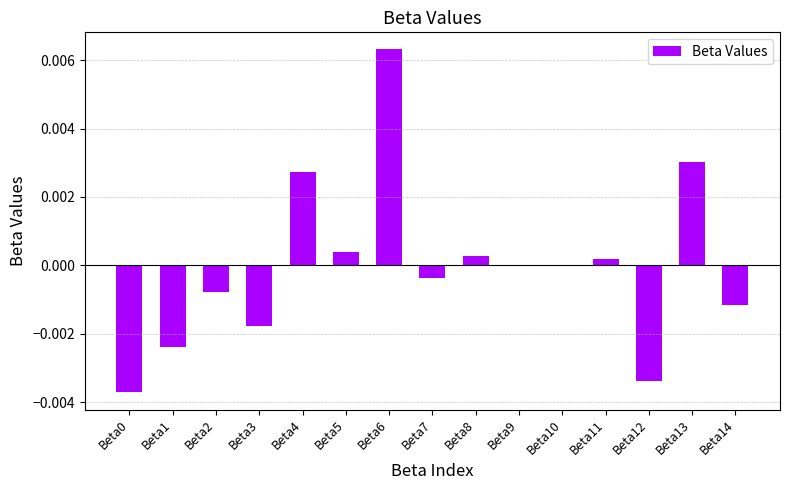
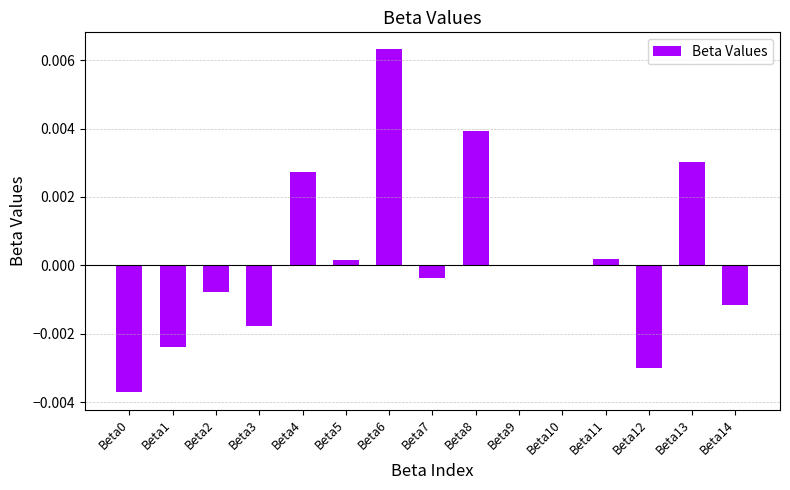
  {
    "Beta0": -0.0037,
    "Beta1": -0.0024,
    "Beta2": -0.0008,
    "Beta3": -0.0018,
    "Beta4": 0.0027,
-   "Beta5": 0.0004,
+   "Beta5": 0.0001,
    "Beta6": 0.0063,
    "Beta7": -0.0004,
-   "Beta8": 0.0003,
+   "Beta8": 0.0039,
    "Beta11": 0.0002,
-   "Beta12": -0.0034,
+   "Beta12": -0.0030,
    "Beta13": 0.0030,
    "Beta14": -0.0012
  }
